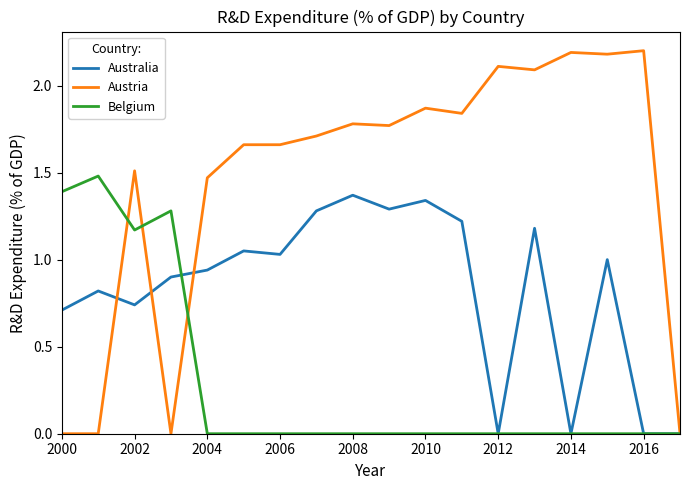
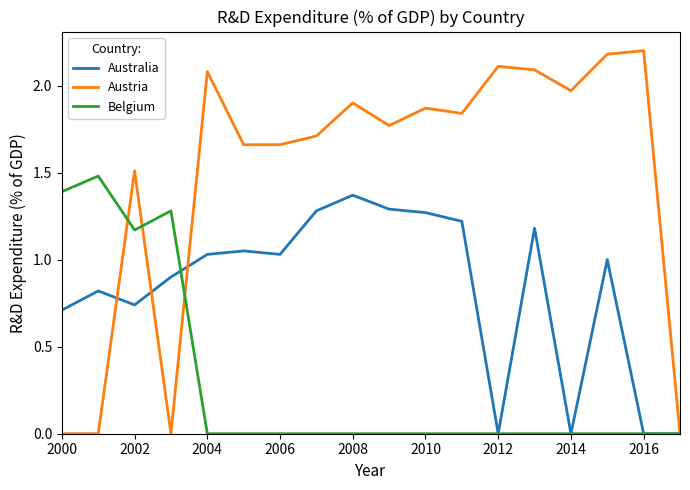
  {
    "Australia": {
      "2000": 0.71,
      "2002": 0.74,
-     "2004": 0.94,
+     "2004": 1.03,
      "2006": 1.03,
      "2008": 1.37,
-     "2010": 1.34
+     "2010": 1.27
    },
    "Austria": {
      "2000": 0.00,
      "2002": 1.51,
-     "2004": 1.47,
+     "2004": 2.08,
      "2006": 1.66,
-     "2008": 1.78,
+     "2008": 1.90,
      "2010": 1.87,
      "2012": 2.11,
-     "2014": 2.19,
+     "2014": 1.97,
      "2016": 2.20
    },
    "Belgium": {
      "2000": 1.39,
      "2002": 1.17,
      "2004": 0.00,
      "2006": 0.00,
      "2008": 0.00,
      "2010": 0.00
    }
  }
